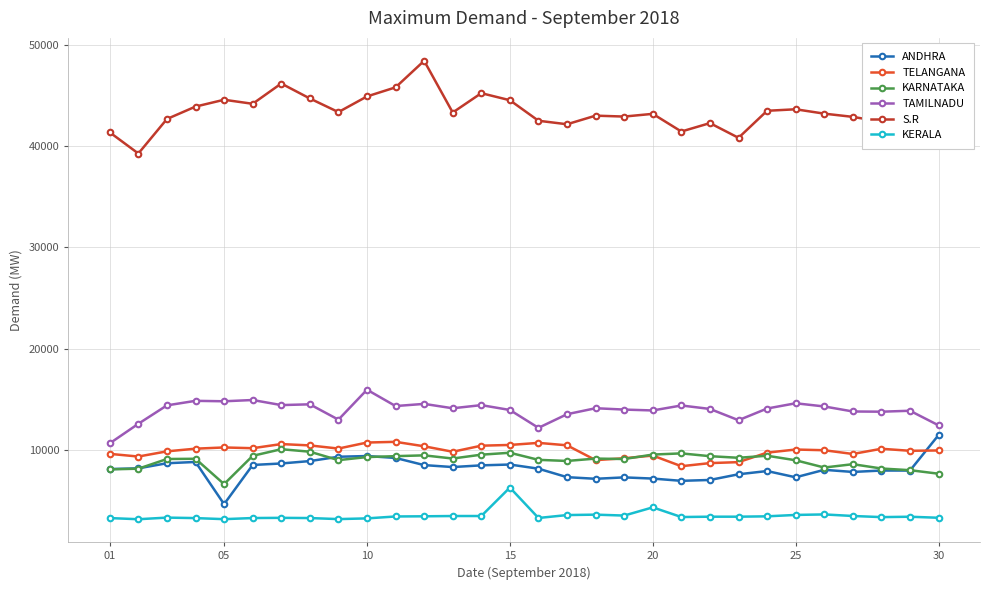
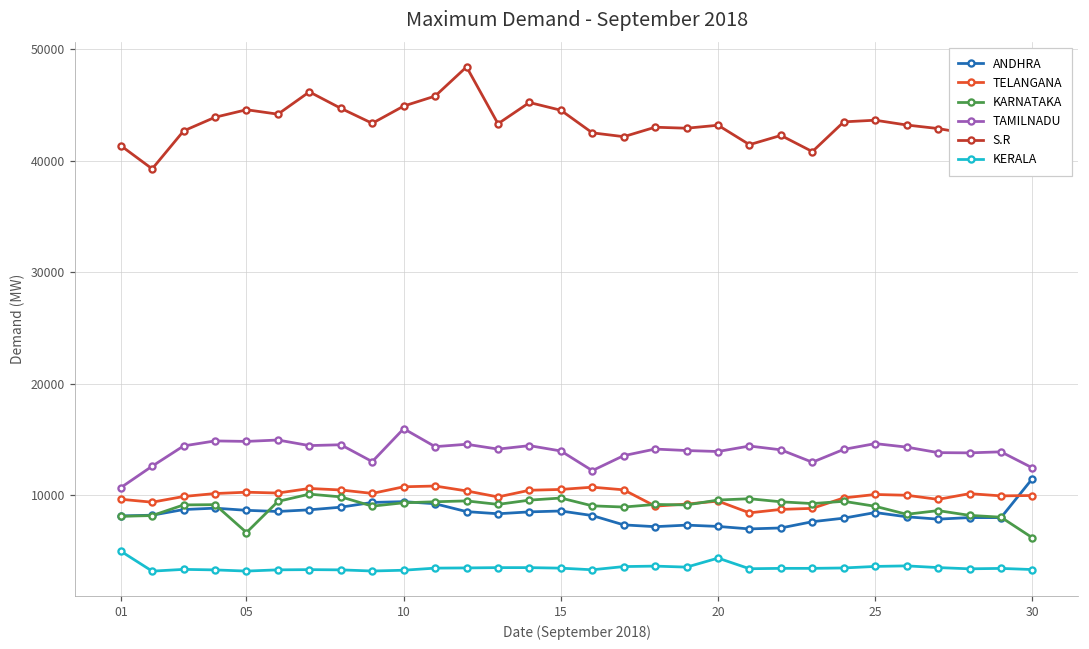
  {
    "ANDHRA": {
-     "05": 4700,
+     "05": 8600,
      "15": 8600,
      "20": 7200,
-     "25": 7300,
+     "25": 8400,
      "30": 11500
    },
    "KARNATAKA": {
      "05": 6600,
      "15": 9700,
      "25": 9000,
-     "30": 7700
+     "30": 6200
    },
    "TAMILNADU": {
      "01": 10700,
      "05": 14800,
      "10": 16000,
      "15": 14000,
      "20": 13900,
      "25": 14600,
      "30": 12400
    },
    "KERALA": {
-     "01": 3300,
+     "01": 5000,
      "05": 3200,
      "10": 3300,
-     "15": 6300,
+     "15": 3400,
      "20": 4400,
      "25": 3600,
      "30": 3300
    }
  }
